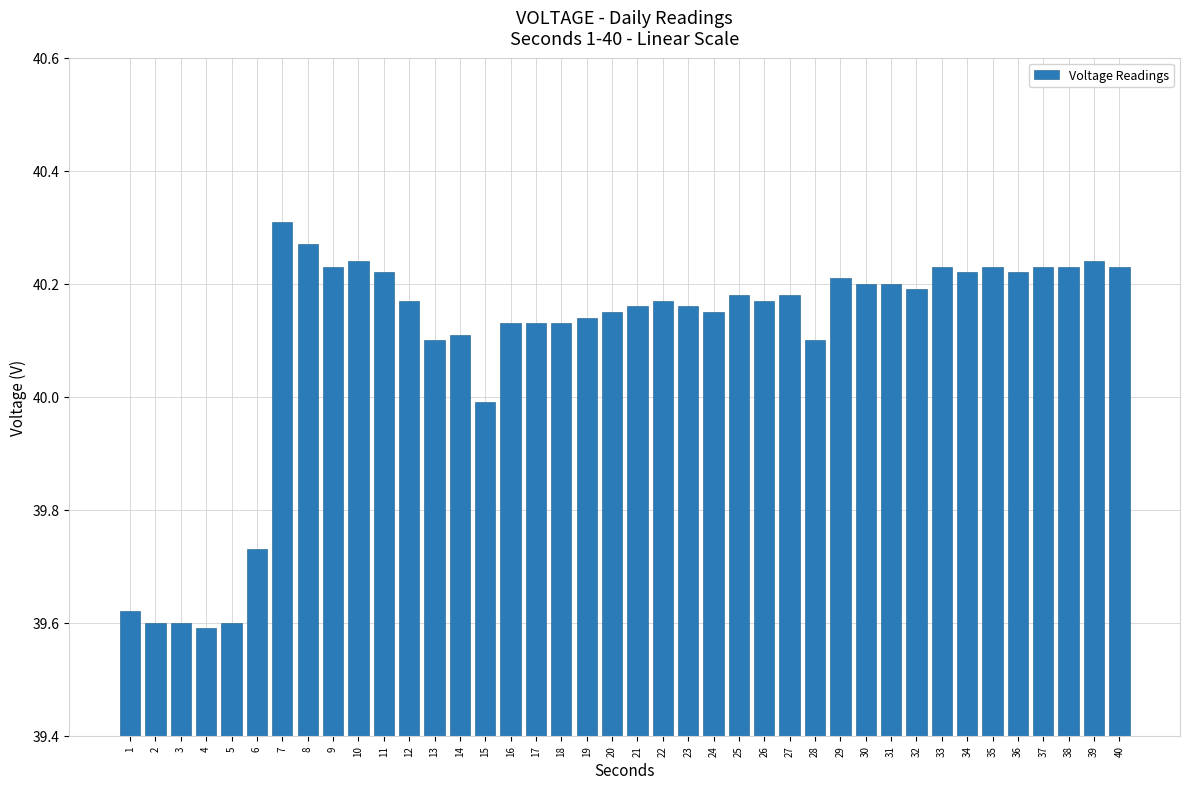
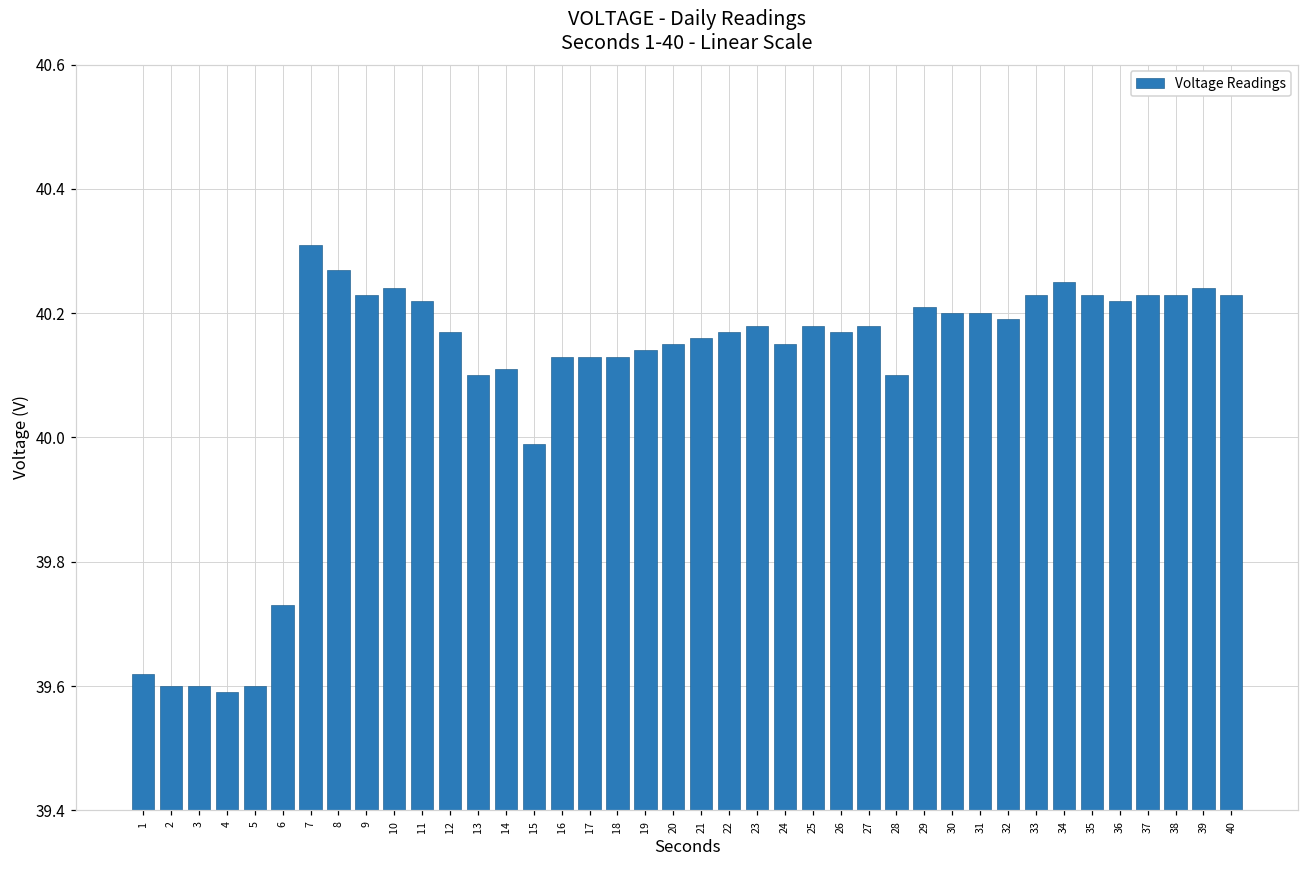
  {
    "1": 39.62,
    "2": 39.60,
    "3": 39.60,
    "4": 39.59,
    "5": 39.60,
    "6": 39.73,
    "7": 40.31,
    "8": 40.27,
    "9": 40.23,
    "10": 40.24,
    "11": 40.22,
    "12": 40.17,
    "13": 40.10,
    "14": 40.11,
    "15": 39.99,
    "16": 40.13,
    "17": 40.13,
    "18": 40.13,
    "19": 40.14,
    "20": 40.15,
    "21": 40.16,
    "22": 40.17,
-   "23": 40.16,
+   "23": 40.18,
    "24": 40.15,
    "25": 40.18,
    "26": 40.17,
    "27": 40.18,
    "28": 40.10,
    "29": 40.21,
    "30": 40.20,
    "31": 40.20,
    "32": 40.19,
    "33": 40.23,
-   "34": 40.22,
+   "34": 40.25,
    "35": 40.23,
    "36": 40.22,
    "37": 40.23,
    "38": 40.23,
    "39": 40.24,
    "40": 40.23
  }
